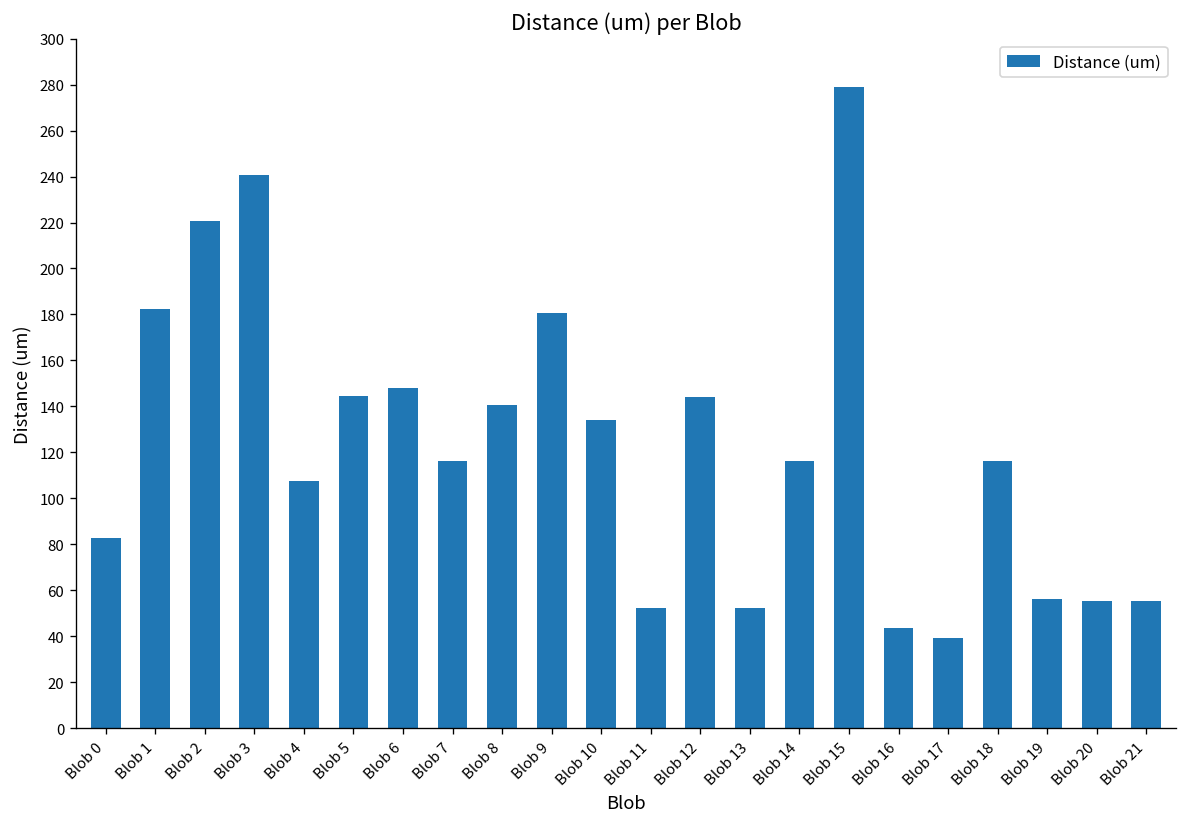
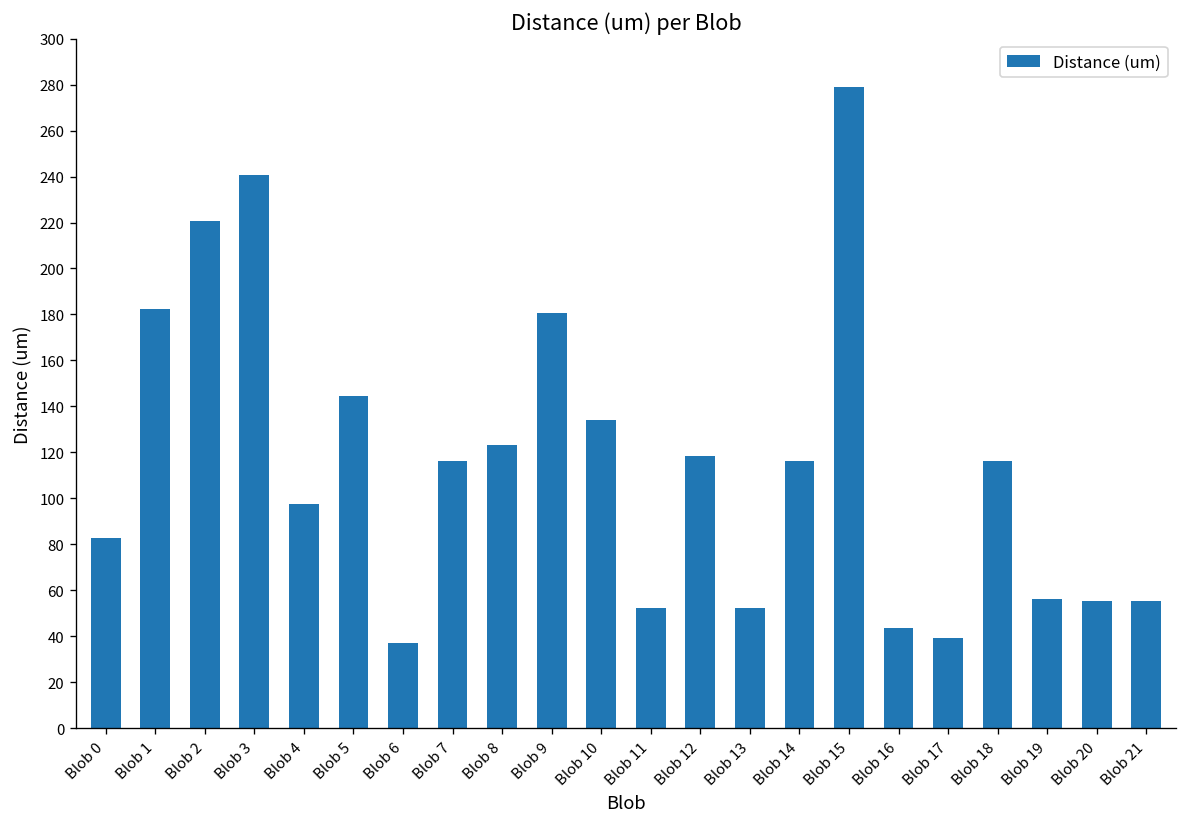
  {
    "Blob 0": 83,
    "Blob 1": 183,
    "Blob 2": 221,
    "Blob 3": 241,
-   "Blob 4": 108,
+   "Blob 4": 98,
    "Blob 5": 144,
-   "Blob 6": 148,
+   "Blob 6": 37,
    "Blob 7": 116,
-   "Blob 8": 141,
+   "Blob 8": 123,
    "Blob 9": 181,
    "Blob 10": 134,
    "Blob 11": 52,
-   "Blob 12": 144,
+   "Blob 12": 119,
    "Blob 13": 53,
    "Blob 14": 116,
    "Blob 15": 279,
    "Blob 16": 43,
    "Blob 17": 39,
    "Blob 18": 116,
    "Blob 19": 56,
    "Blob 20": 55,
    "Blob 21": 55
  }
